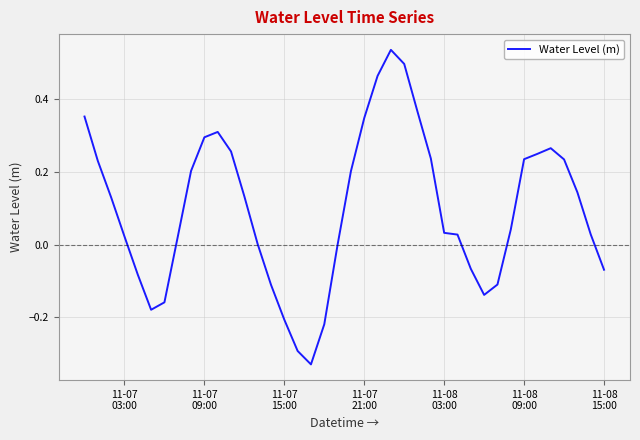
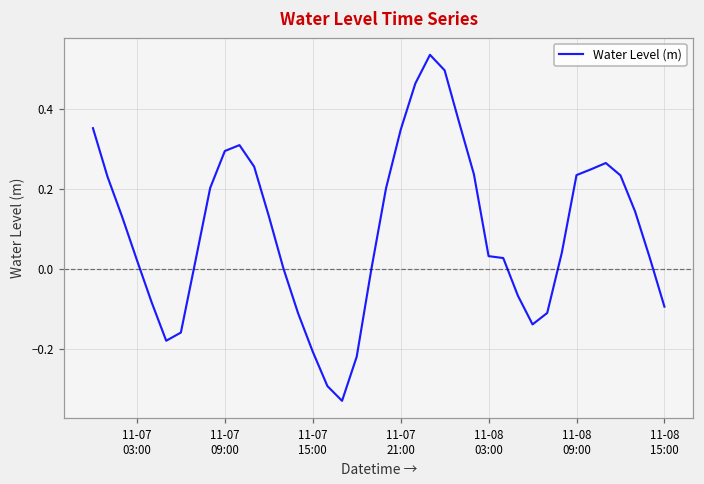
  {
    "11-07 03:00": 0.02,
    "11-07 09:00": 0.30,
    "11-07 15:00": -0.21,
    "11-07 21:00": 0.35,
    "11-08 03:00": 0.03,
    "11-08 09:00": 0.24,
-   "11-08 15:00": -0.07
+   "11-08 15:00": -0.09
  }
